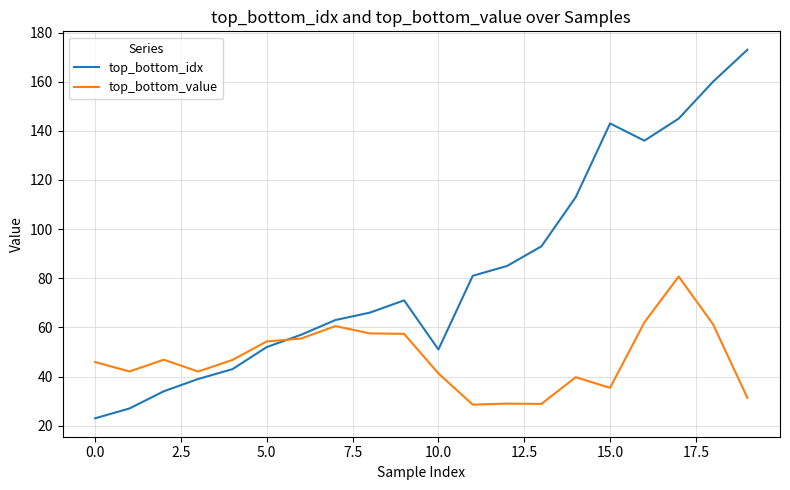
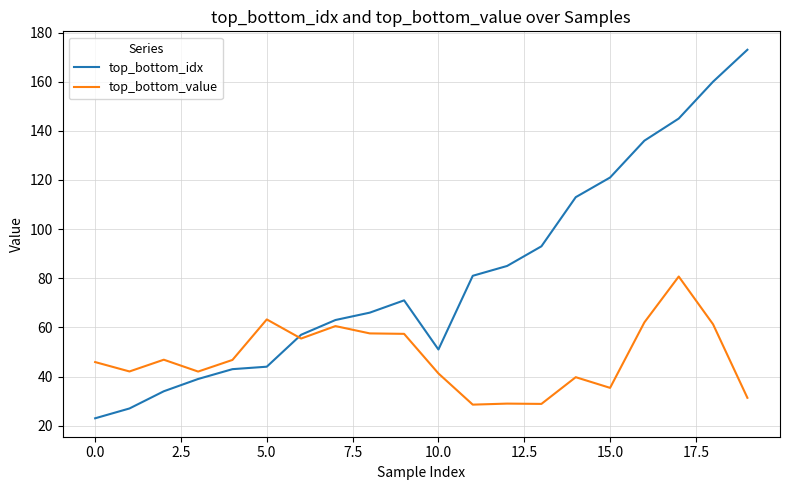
  {
    "top_bottom_idx": {
      "0.0": 23,
-     "5.0": 52,
+     "5.0": 44,
      "10.0": 51,
-     "15.0": 143
+     "15.0": 121
    },
    "top_bottom_value": {
      "0.0": 46,
-     "5.0": 54,
+     "5.0": 63,
      "10.0": 41,
      "15.0": 35
    }
  }
